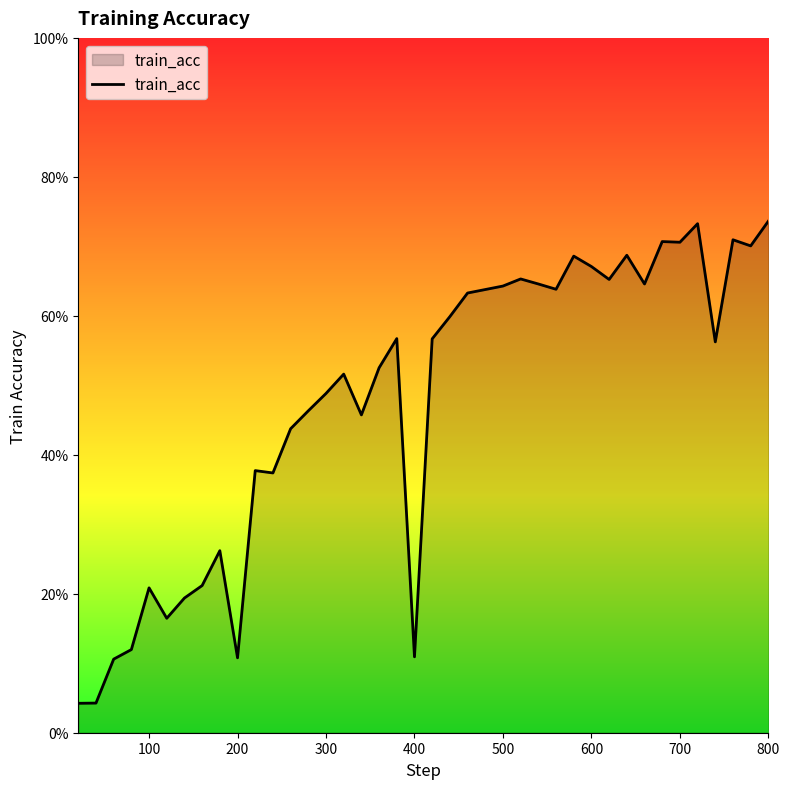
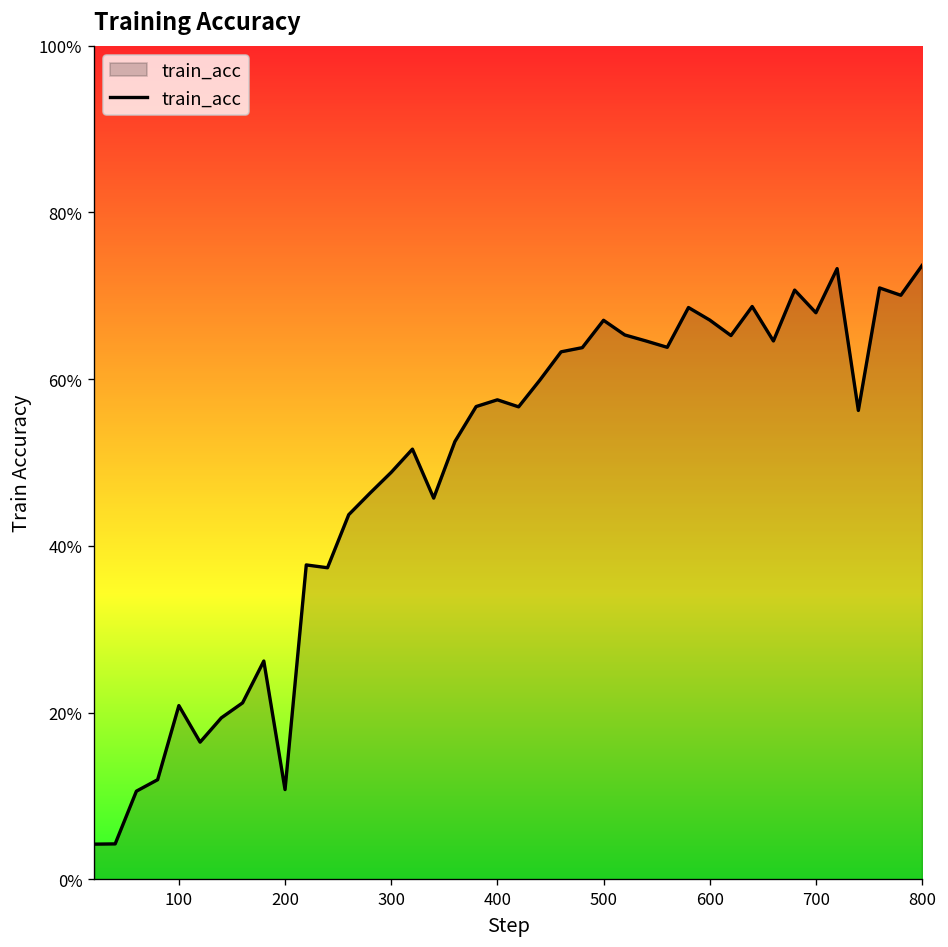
  {
    "100": "21%",
    "200": "11%",
    "300": "49%",
-   "400": "11%",
-   "500": "64%",
+   "400": "58%",
+   "500": "67%",
    "600": "67%",
-   "700": "71%",
+   "700": "68%",
    "800": "74%"
  }
